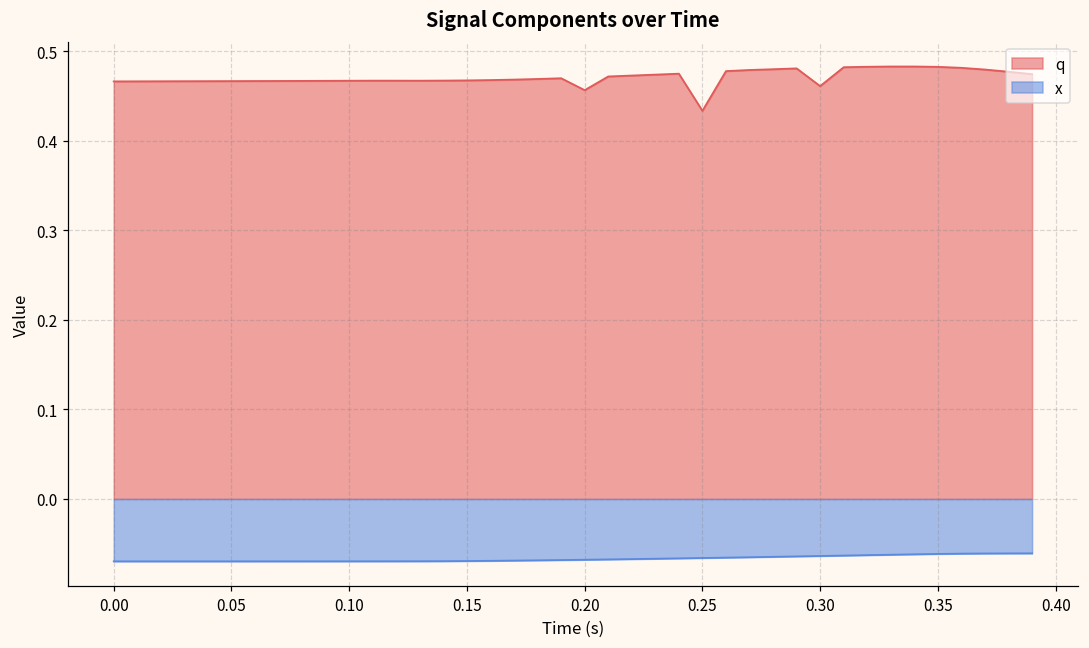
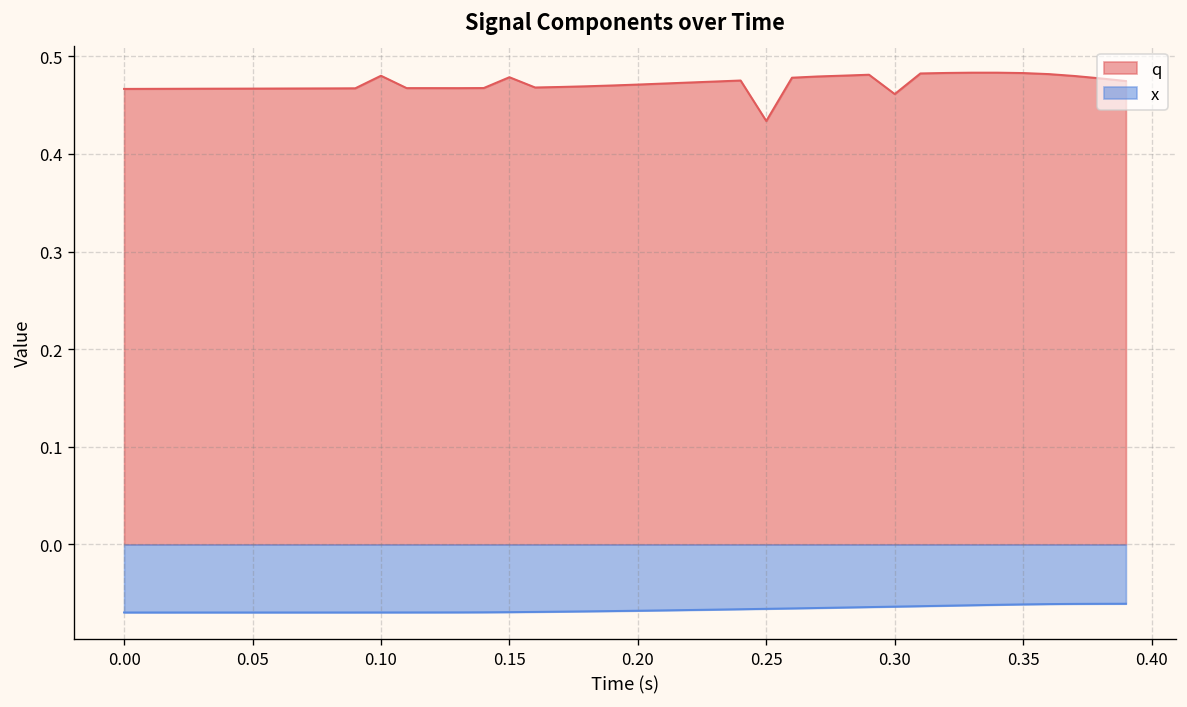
  {
    "q": {
      "0.00": 0.47,
      "0.05": 0.47,
-     "0.10": 0.47,
-     "0.15": 0.47,
-     "0.20": 0.46,
+     "0.10": 0.48,
+     "0.15": 0.48,
+     "0.20": 0.47,
      "0.25": 0.43,
      "0.30": 0.46,
      "0.35": 0.48
    }
  }
